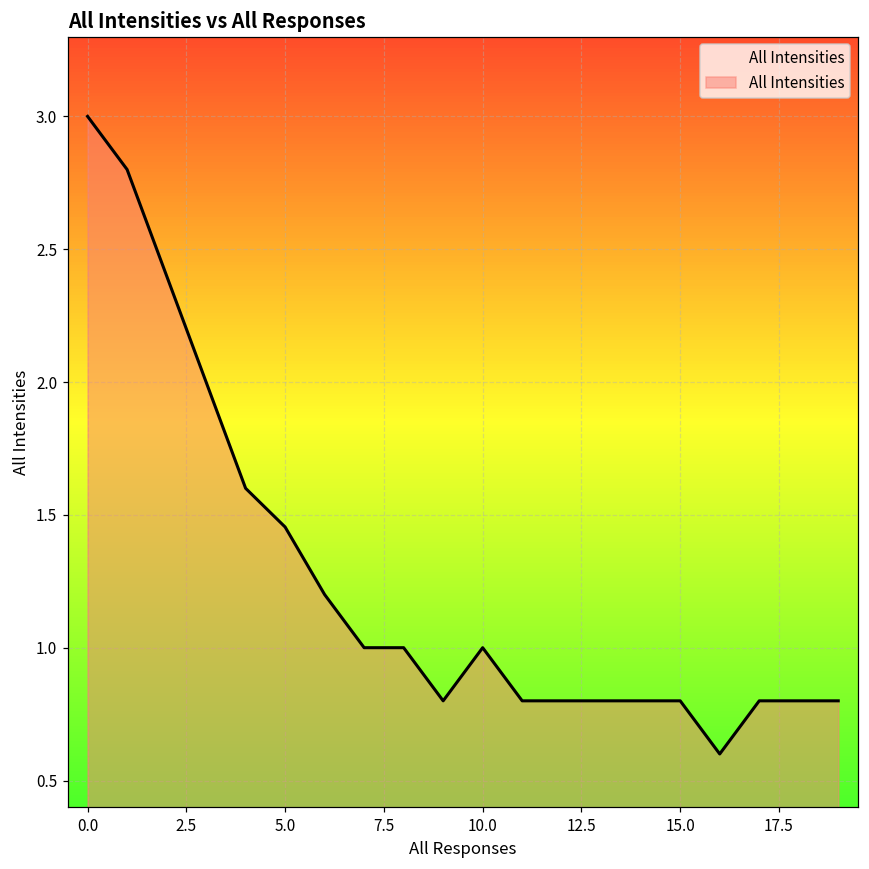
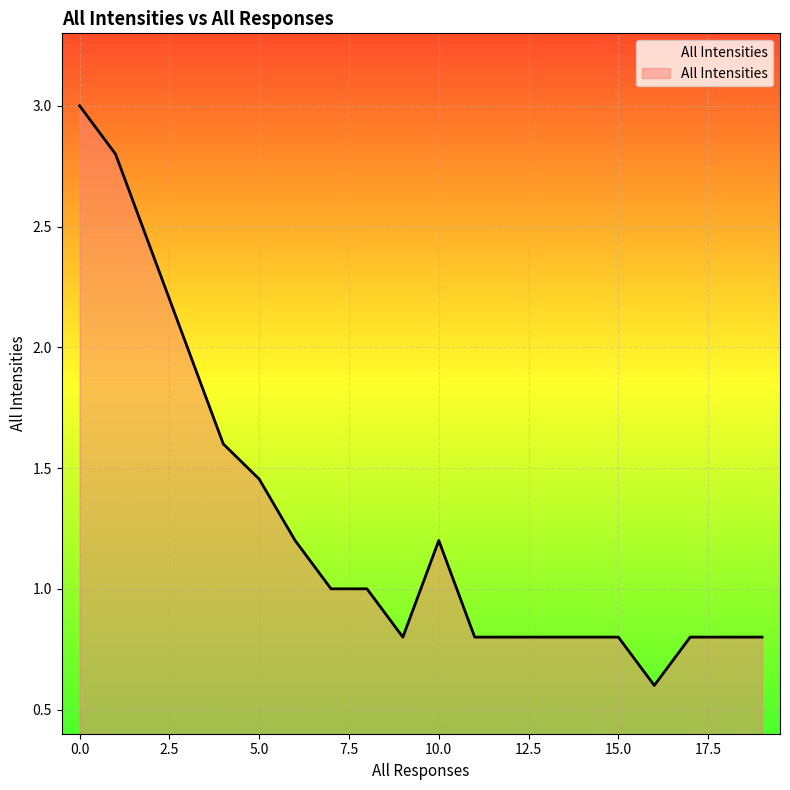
  {
    "0.0": 3.0,
    "5.0": 1.45,
-   "10.0": 1.0,
+   "10.0": 1.2,
    "15.0": 0.8
  }
